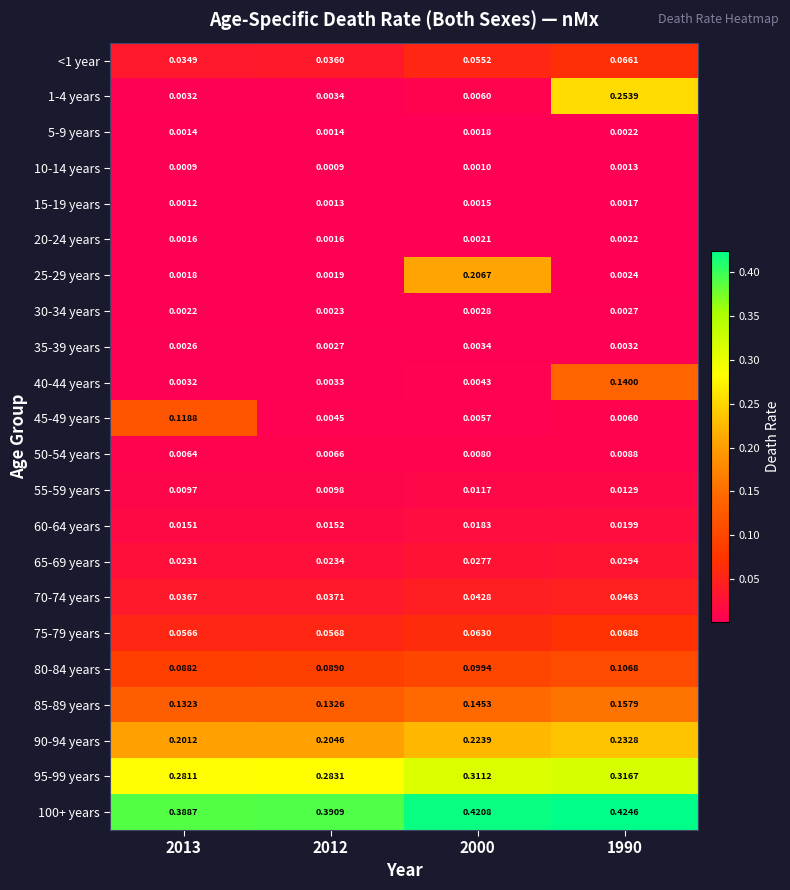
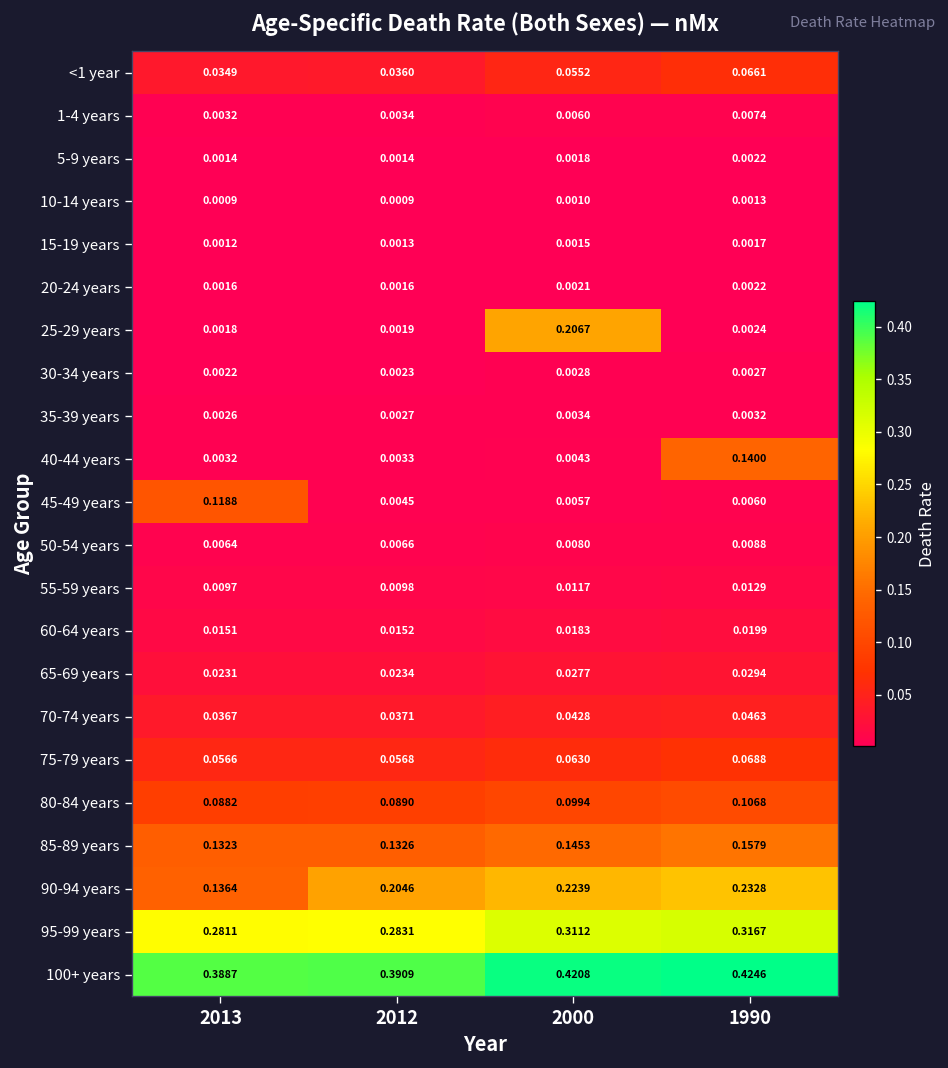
  {
    "<1 year": {
      "2013": 0.0349,
      "2012": 0.0360,
      "2000": 0.0552,
      "1990": 0.0661
    },
    "1-4 years": {
      "2013": 0.0032,
      "2012": 0.0034,
      "2000": 0.0060,
-     "1990": 0.2539
+     "1990": 0.0074
    },
    "5-9 years": {
      "2013": 0.0014,
      "2012": 0.0014,
      "2000": 0.0018,
      "1990": 0.0022
    },
    "10-14 years": {
      "2013": 0.0009,
      "2012": 0.0009,
      "2000": 0.0010,
      "1990": 0.0013
    },
    "15-19 years": {
      "2013": 0.0012,
      "2012": 0.0013,
      "2000": 0.0015,
      "1990": 0.0017
    },
    "20-24 years": {
      "2013": 0.0016,
      "2012": 0.0016,
      "2000": 0.0021,
      "1990": 0.0022
    },
    "25-29 years": {
      "2013": 0.0018,
      "2012": 0.0019,
      "2000": 0.2067,
      "1990": 0.0024
    },
    "30-34 years": {
      "2013": 0.0022,
      "2012": 0.0023,
      "2000": 0.0028,
      "1990": 0.0027
    },
    "35-39 years": {
      "2013": 0.0026,
      "2012": 0.0027,
      "2000": 0.0034,
      "1990": 0.0032
    },
    "40-44 years": {
      "2013": 0.0032,
      "2012": 0.0033,
      "2000": 0.0043,
      "1990": 0.1400
    },
    "45-49 years": {
      "2013": 0.1188,
      "2012": 0.0045,
      "2000": 0.0057,
      "1990": 0.0060
    },
    "50-54 years": {
      "2013": 0.0064,
      "2012": 0.0066,
      "2000": 0.0080,
      "1990": 0.0088
    },
    "55-59 years": {
      "2013": 0.0097,
      "2012": 0.0098,
      "2000": 0.0117,
      "1990": 0.0129
    },
    "60-64 years": {
      "2013": 0.0151,
      "2012": 0.0152,
      "2000": 0.0183,
      "1990": 0.0199
    },
    "65-69 years": {
      "2013": 0.0231,
      "2012": 0.0234,
      "2000": 0.0277,
      "1990": 0.0294
    },
    "70-74 years": {
      "2013": 0.0367,
      "2012": 0.0371,
      "2000": 0.0428,
      "1990": 0.0463
    },
    "75-79 years": {
      "2013": 0.0566,
      "2012": 0.0568,
      "2000": 0.0630,
      "1990": 0.0688
    },
    "80-84 years": {
      "2013": 0.0882,
      "2012": 0.0890,
      "2000": 0.0994,
      "1990": 0.1068
    },
    "85-89 years": {
      "2013": 0.1323,
      "2012": 0.1326,
      "2000": 0.1453,
      "1990": 0.1579
    },
    "90-94 years": {
-     "2013": 0.2012,
+     "2013": 0.1364,
      "2012": 0.2046,
      "2000": 0.2239,
      "1990": 0.2328
    },
    "95-99 years": {
      "2013": 0.2811,
      "2012": 0.2831,
      "2000": 0.3112,
      "1990": 0.3167
    },
    "100+ years": {
      "2013": 0.3887,
      "2012": 0.3909,
      "2000": 0.4208,
      "1990": 0.4246
    }
  }
